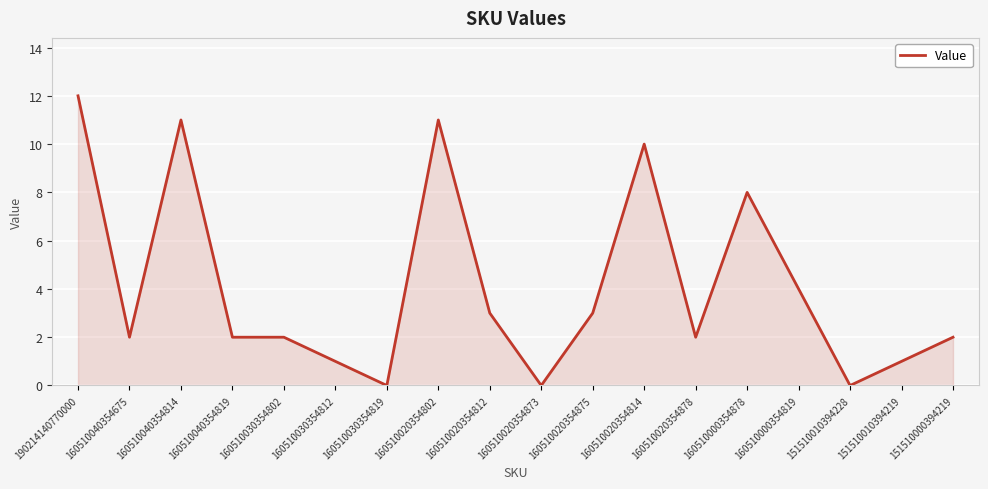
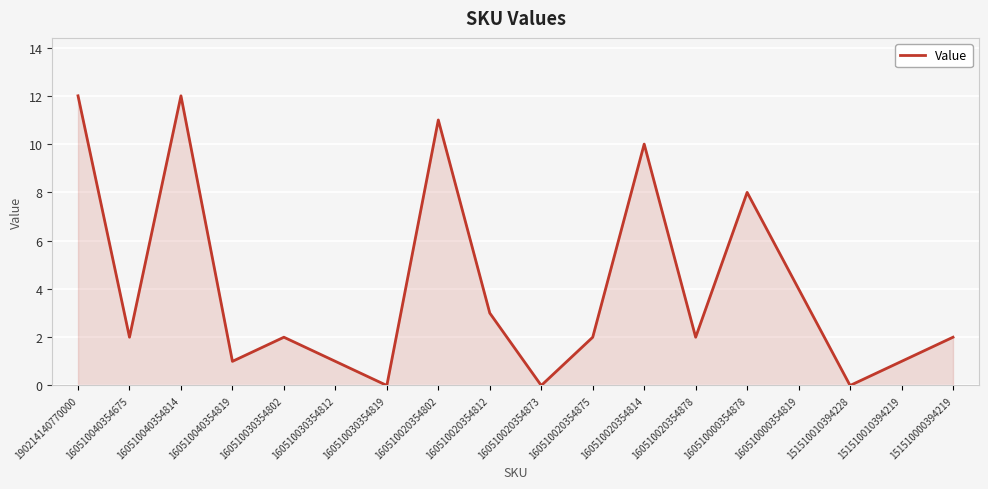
  {
    "190214140770000": 12,
    "160510040354675": 2,
-   "160510040354814": 11,
-   "160510040354819": 2,
+   "160510040354814": 12,
+   "160510040354819": 1,
    "160510030354802": 2,
    "160510030354812": 1,
    "160510030354819": 0,
    "160510020354802": 11,
    "160510020354812": 3,
    "160510020354873": 0,
-   "160510020354875": 3,
+   "160510020354875": 2,
    "160510020354814": 10,
    "160510020354878": 2,
    "160510000354878": 8,
    "160510000354819": 4,
    "151510010394228": 0,
    "151510010394219": 1,
    "151510000394219": 2
  }
